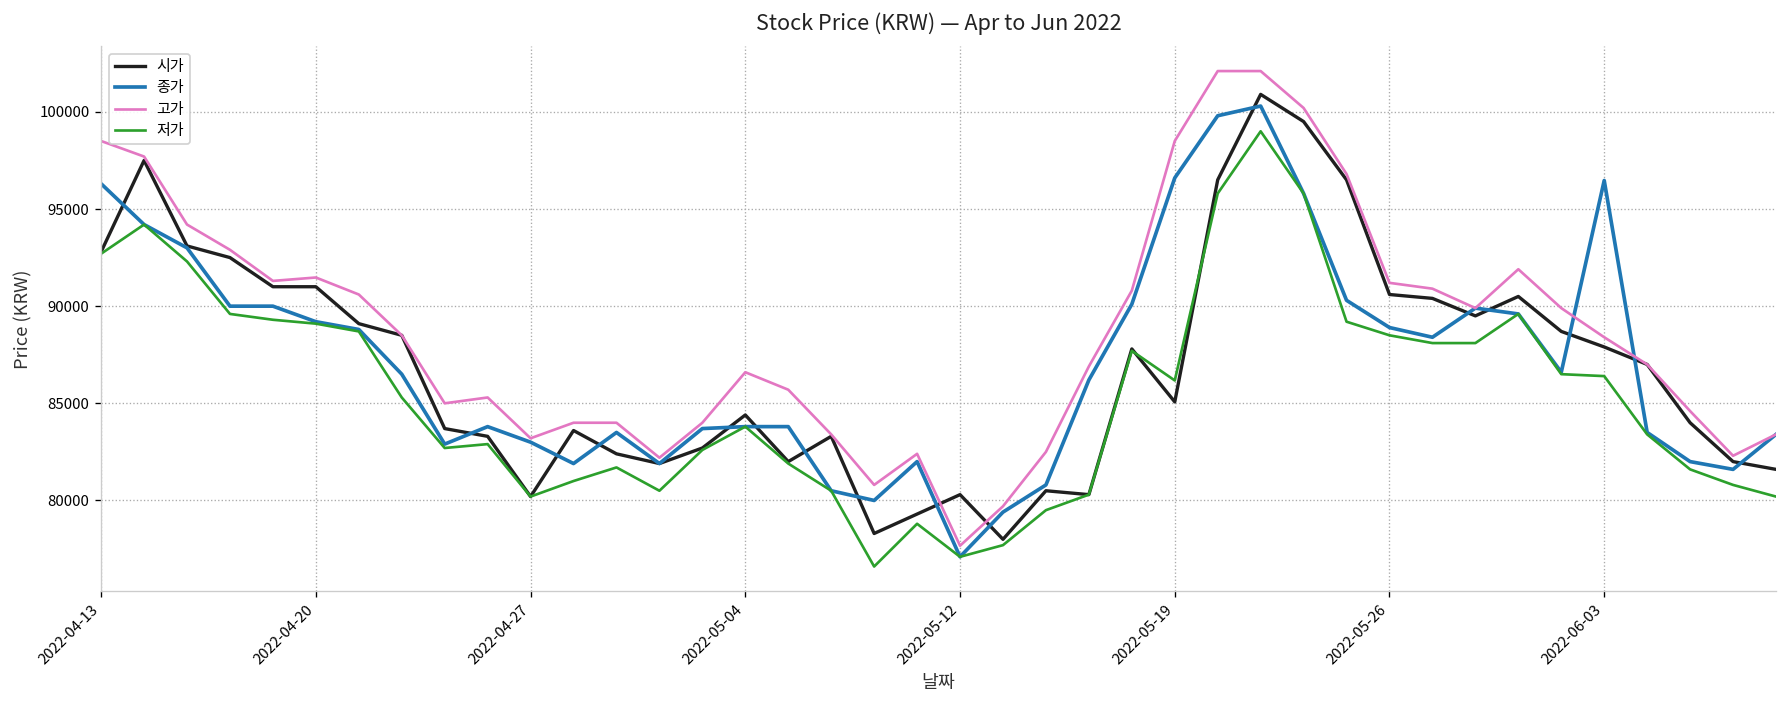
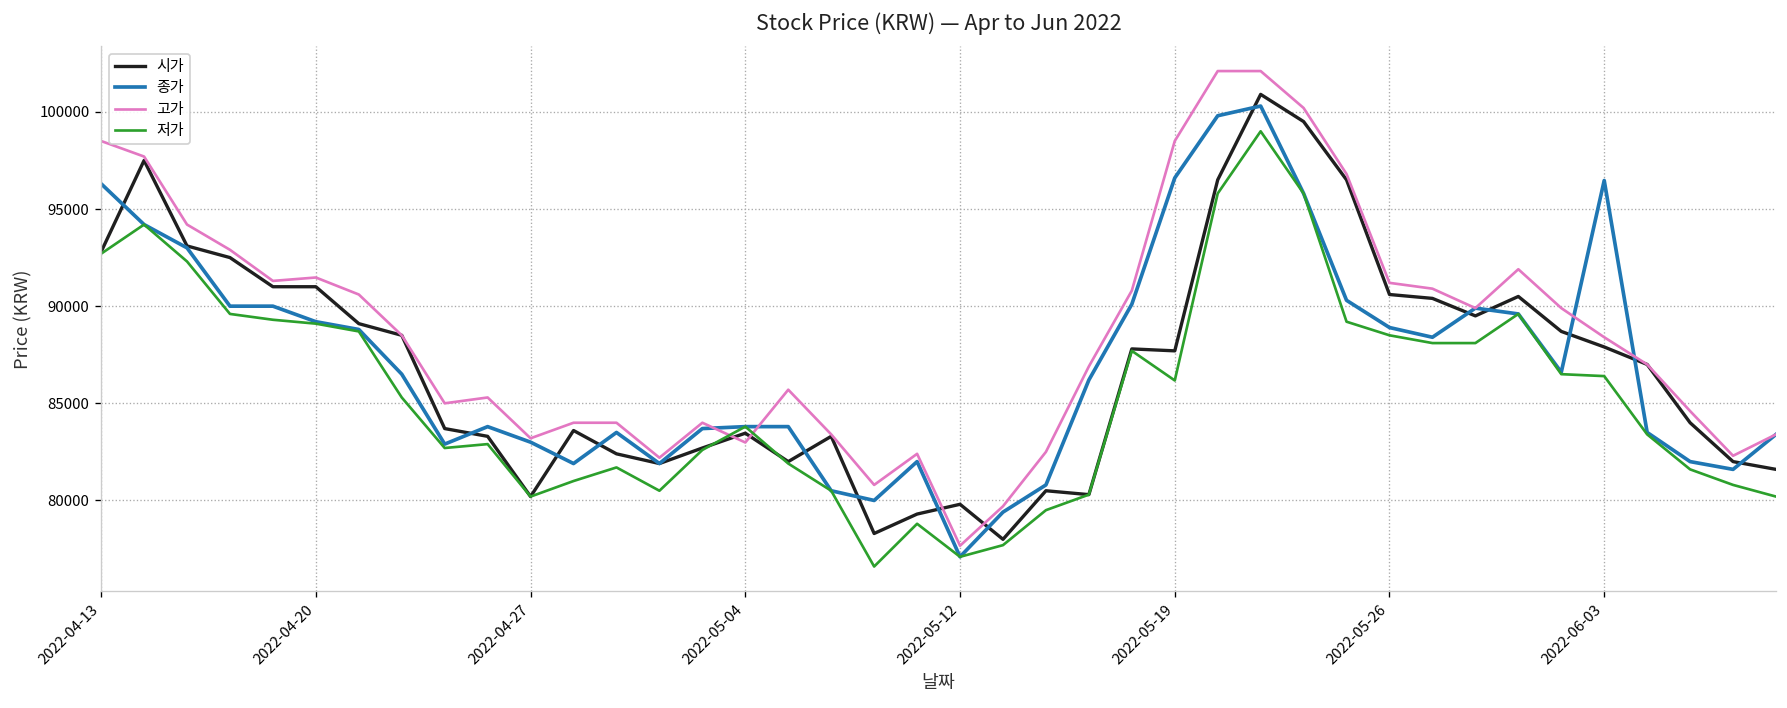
  {
    "시가": {
      "2022-04-20": 91000,
-     "2022-05-04": 84400,
-     "2022-05-12": 80300,
-     "2022-05-19": 85100,
+     "2022-05-04": 83500,
+     "2022-05-12": 79800,
+     "2022-05-19": 87700,
      "2022-05-26": 90600,
      "2022-06-03": 87900
    },
    "종가": {
      "2022-04-13": 96300,
      "2022-04-27": 83000,
      "2022-05-19": 96600,
      "2022-05-26": 88900,
      "2022-06-03": 96500
    },
    "고가": {
      "2022-04-13": 98500,
      "2022-04-20": 91500,
      "2022-04-27": 83200,
-     "2022-05-04": 86600,
+     "2022-05-04": 83000,
      "2022-05-12": 77700,
      "2022-05-19": 98500,
      "2022-05-26": 91200,
      "2022-06-03": 88400
    },
    "저가": {
      "2022-05-19": 86200,
      "2022-05-26": 88500,
      "2022-06-03": 86400
    }
  }
